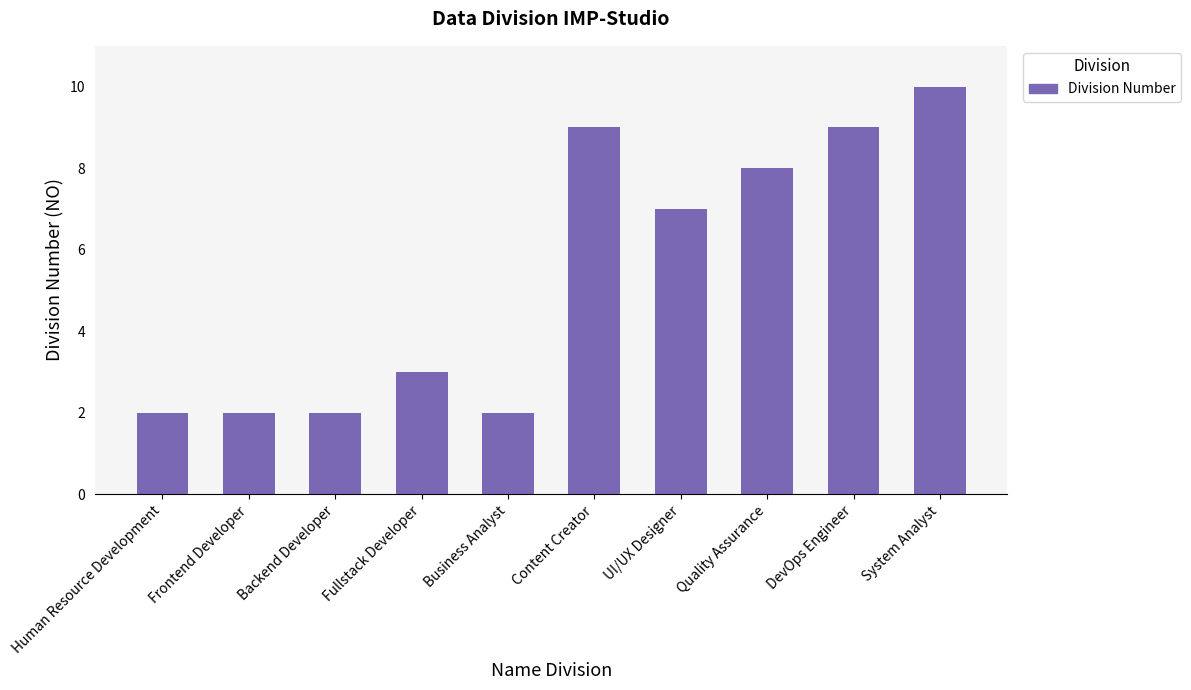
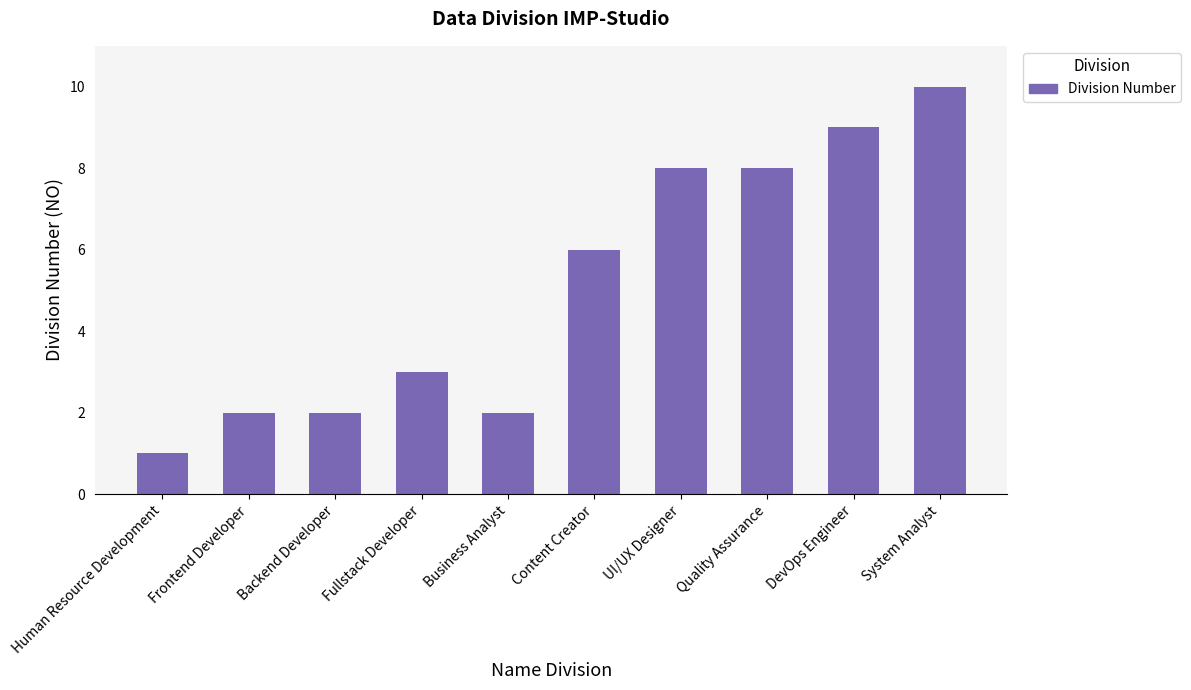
  {
-   "Human Resource Development": 2,
+   "Human Resource Development": 1,
    "Frontend Developer": 2,
    "Backend Developer": 2,
    "Fullstack Developer": 3,
    "Business Analyst": 2,
-   "Content Creator": 9,
-   "UI/UX Designer": 7,
+   "Content Creator": 6,
+   "UI/UX Designer": 8,
    "Quality Assurance": 8,
    "DevOps Engineer": 9,
    "System Analyst": 10
  }
